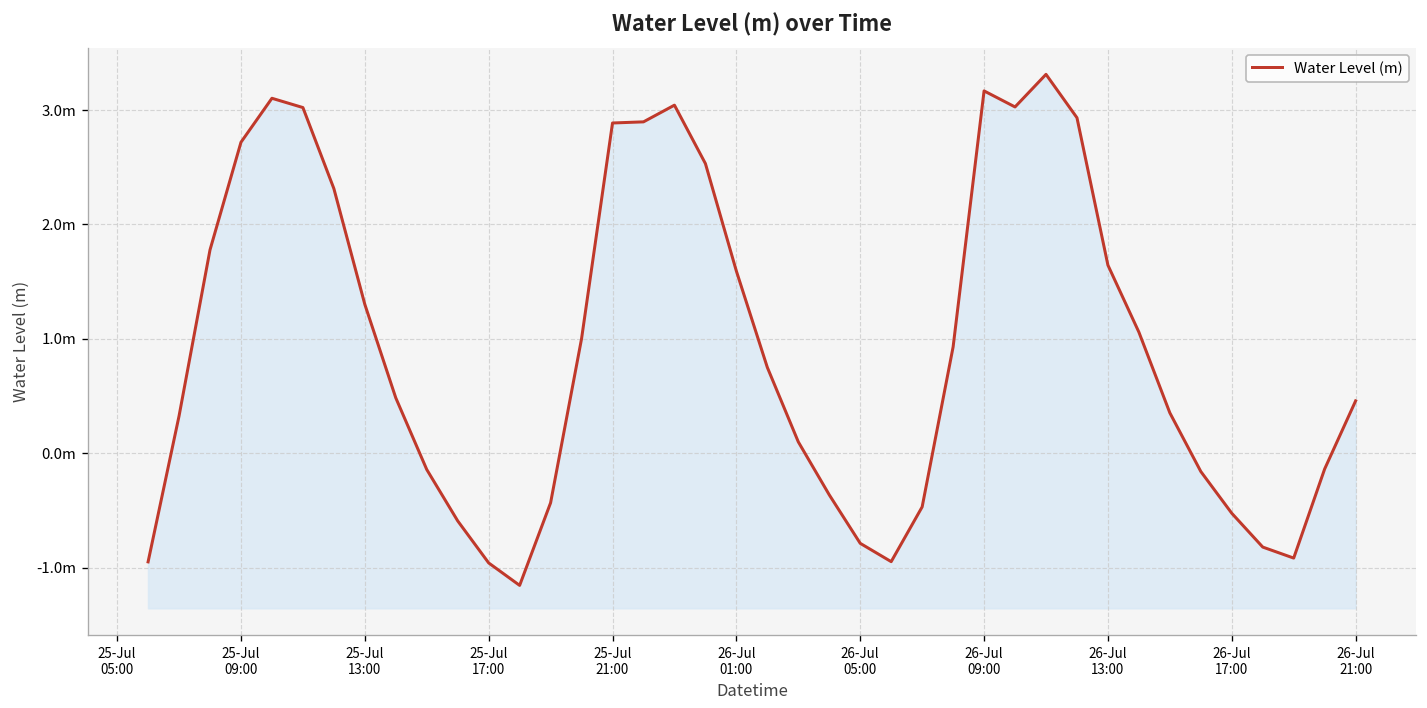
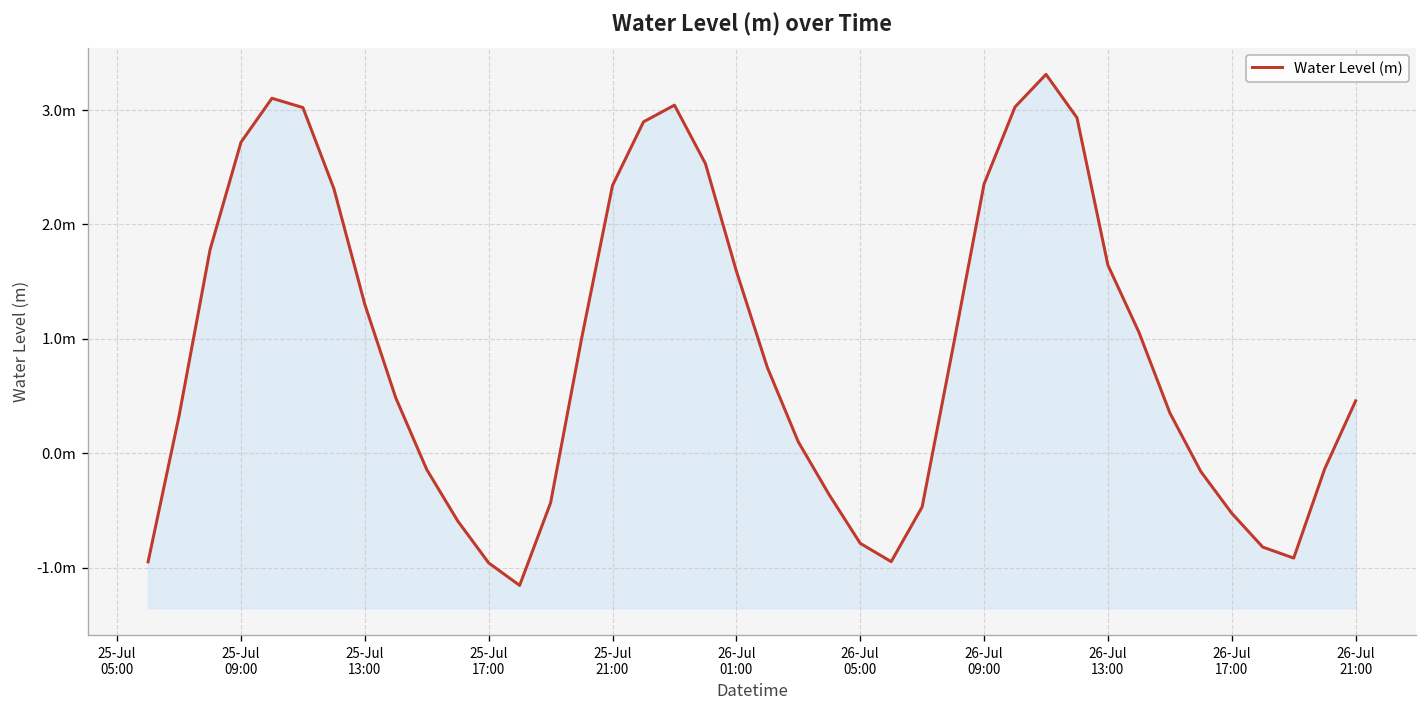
  {
    "25-Jul 09:00": "2.7m",
    "25-Jul 13:00": "1.3m",
    "25-Jul 17:00": "-1.0m",
-   "25-Jul 21:00": "2.9m",
+   "25-Jul 21:00": "2.3m",
    "26-Jul 01:00": "1.6m",
    "26-Jul 05:00": "-0.8m",
-   "26-Jul 09:00": "3.2m",
+   "26-Jul 09:00": "2.4m",
    "26-Jul 13:00": "1.6m",
    "26-Jul 17:00": "-0.5m",
    "26-Jul 21:00": "0.5m"
  }
